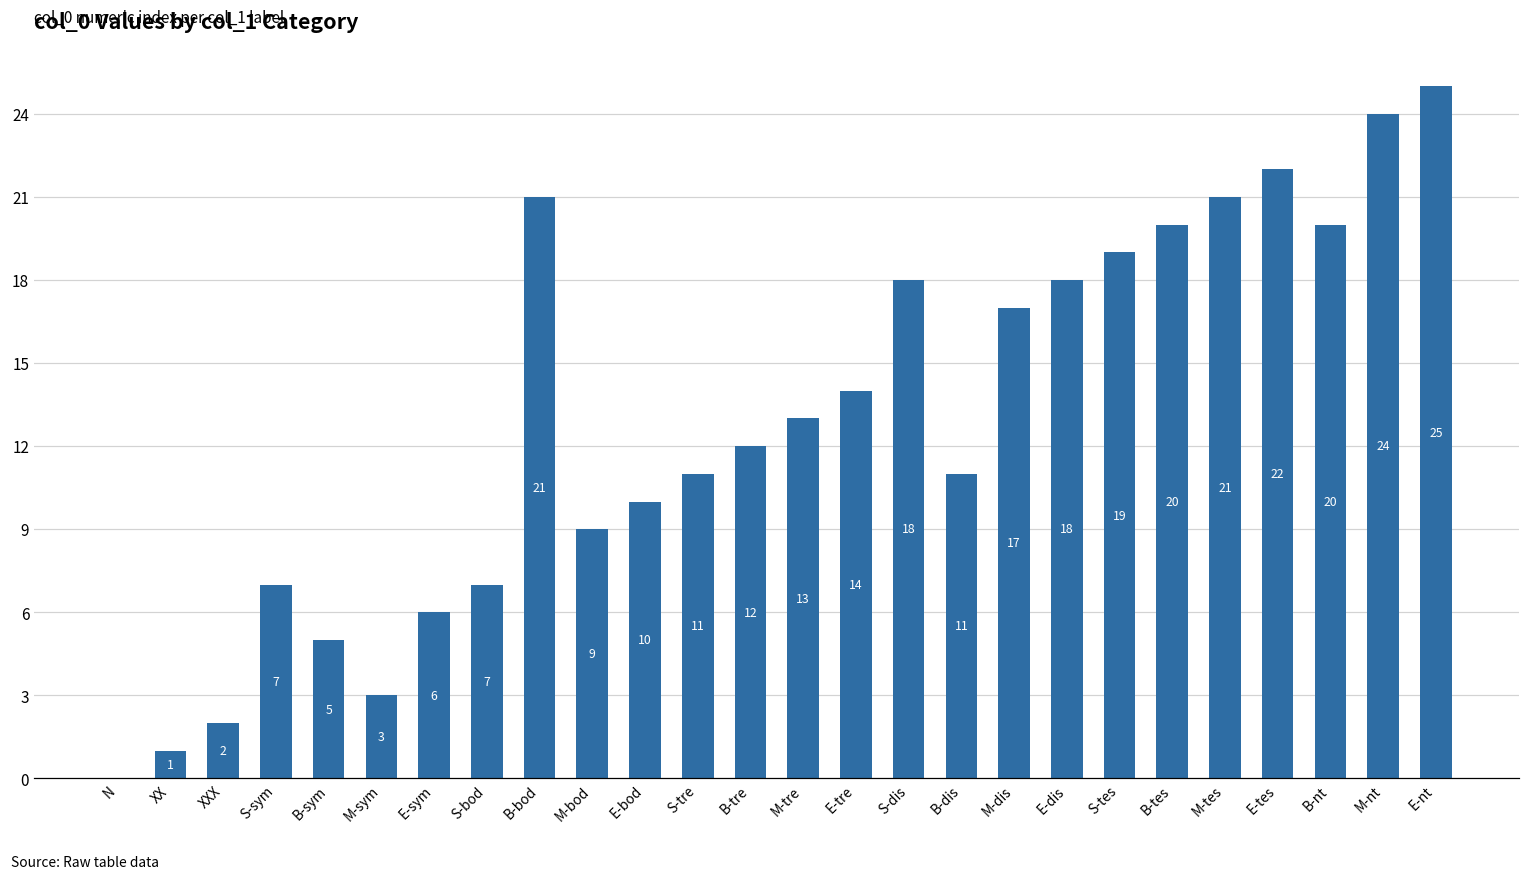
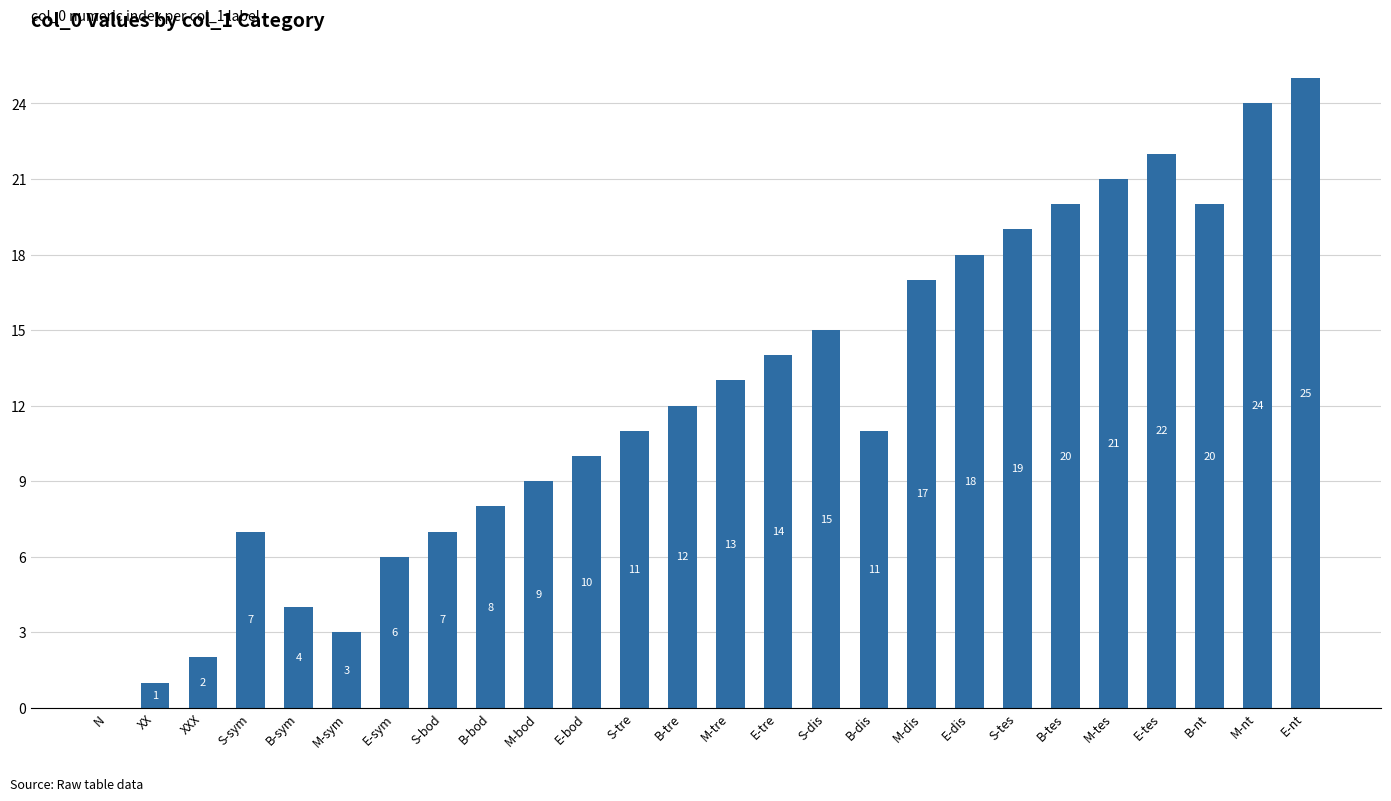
  {
    "XX": 1,
    "XXX": 2,
    "S-sym": 7,
-   "B-sym": 5,
+   "B-sym": 4,
    "M-sym": 3,
    "E-sym": 6,
    "S-bod": 7,
-   "B-bod": 21,
+   "B-bod": 8,
    "M-bod": 9,
    "E-bod": 10,
    "S-tre": 11,
    "B-tre": 12,
    "M-tre": 13,
    "E-tre": 14,
-   "S-dis": 18,
+   "S-dis": 15,
    "B-dis": 11,
    "M-dis": 17,
    "E-dis": 18,
    "S-tes": 19,
    "B-tes": 20,
    "M-tes": 21,
    "E-tes": 22,
    "B-nt": 20,
    "M-nt": 24,
    "E-nt": 25
  }
